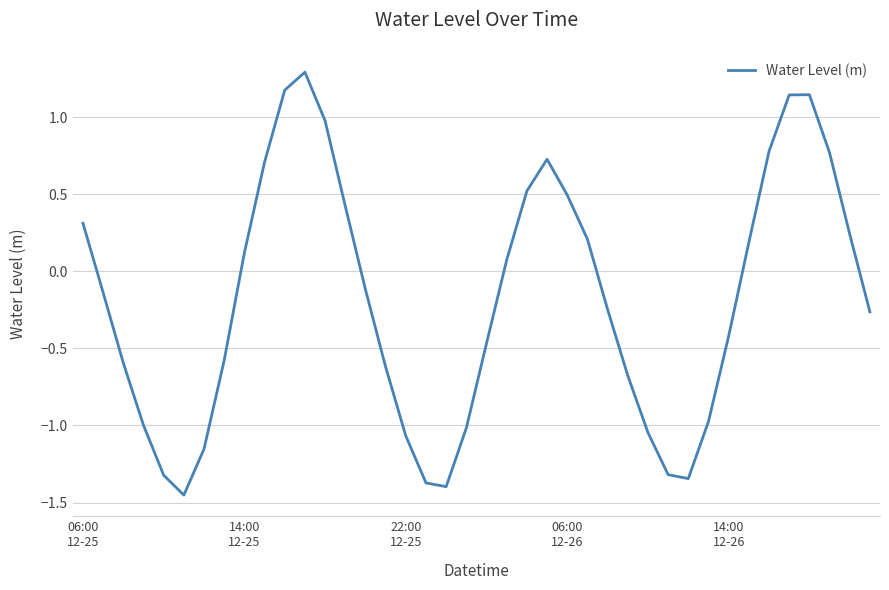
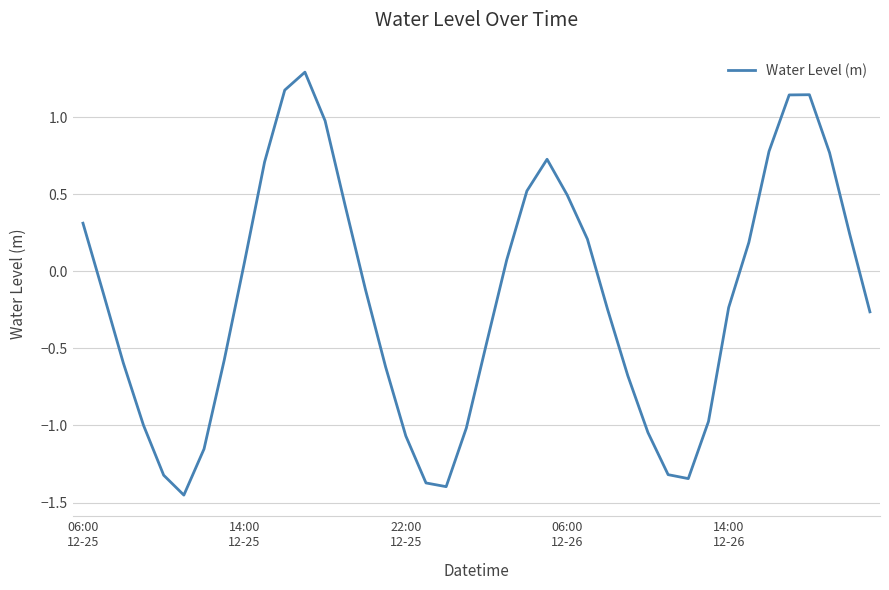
  {
    "06:00 12-25": 0.31,
-   "14:00 12-25": 0.12,
+   "14:00 12-25": 0.06,
    "22:00 12-25": -1.07,
    "06:00 12-26": 0.49,
-   "14:00 12-26": -0.42
+   "14:00 12-26": -0.24
  }
